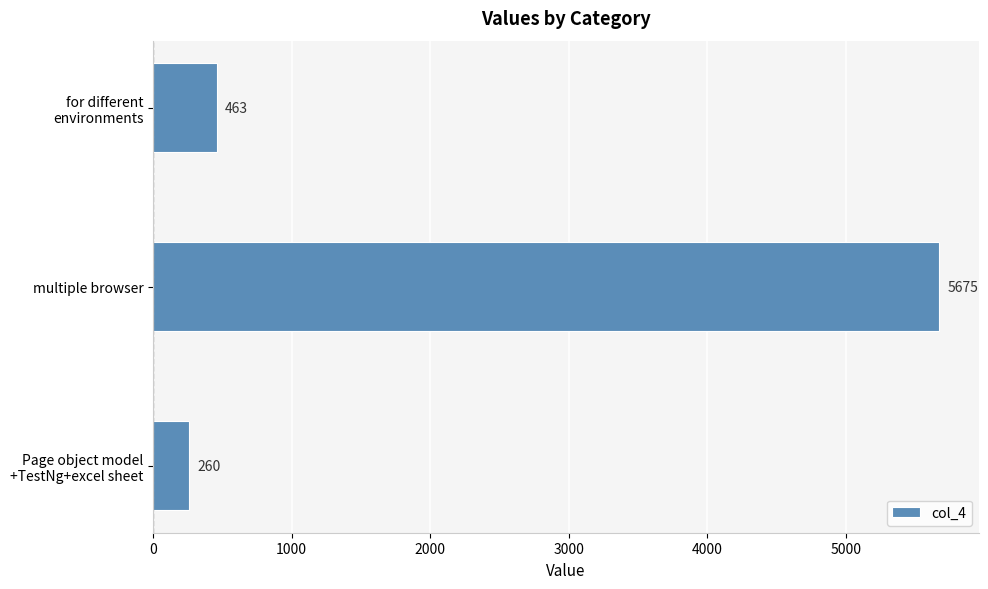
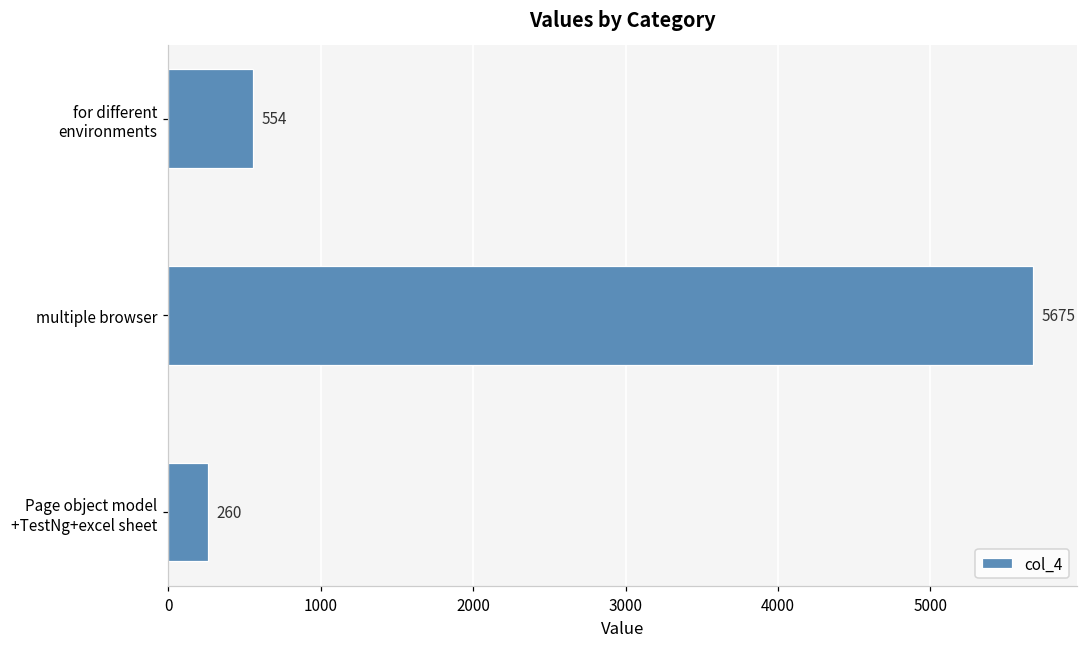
  {
-   "for different environments": 463,
+   "for different environments": 554,
    "multiple browser": 5675,
    "Page object model +TestNg+excel sheet": 260
  }
